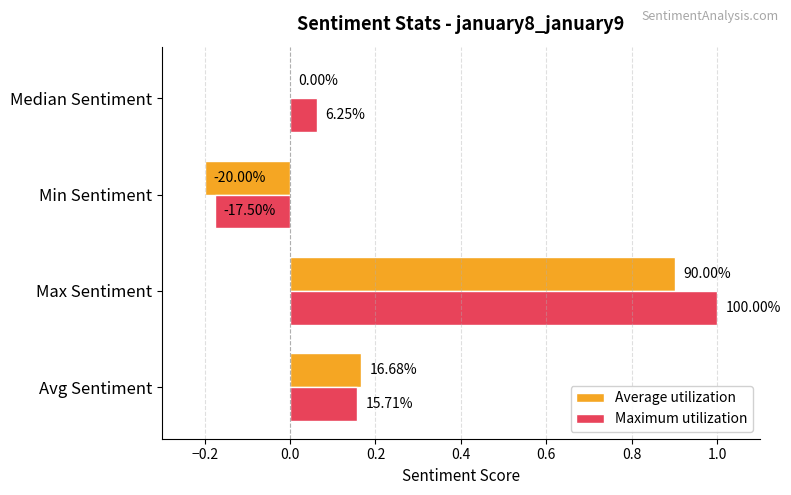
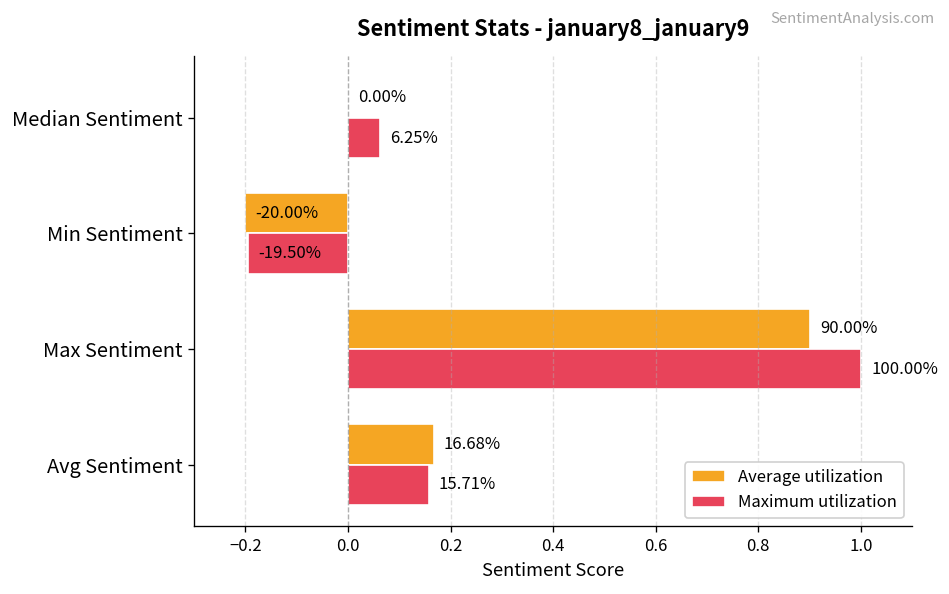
  {
    "Average utilization": {
      "Median Sentiment": "0.00%",
      "Min Sentiment": "-20.00%",
      "Max Sentiment": "90.00%",
      "Avg Sentiment": "16.68%"
    },
    "Maximum utilization": {
      "Median Sentiment": "6.25%",
-     "Min Sentiment": "-17.50%",
+     "Min Sentiment": "-19.50%",
      "Max Sentiment": "100.00%",
      "Avg Sentiment": "15.71%"
    }
  }
